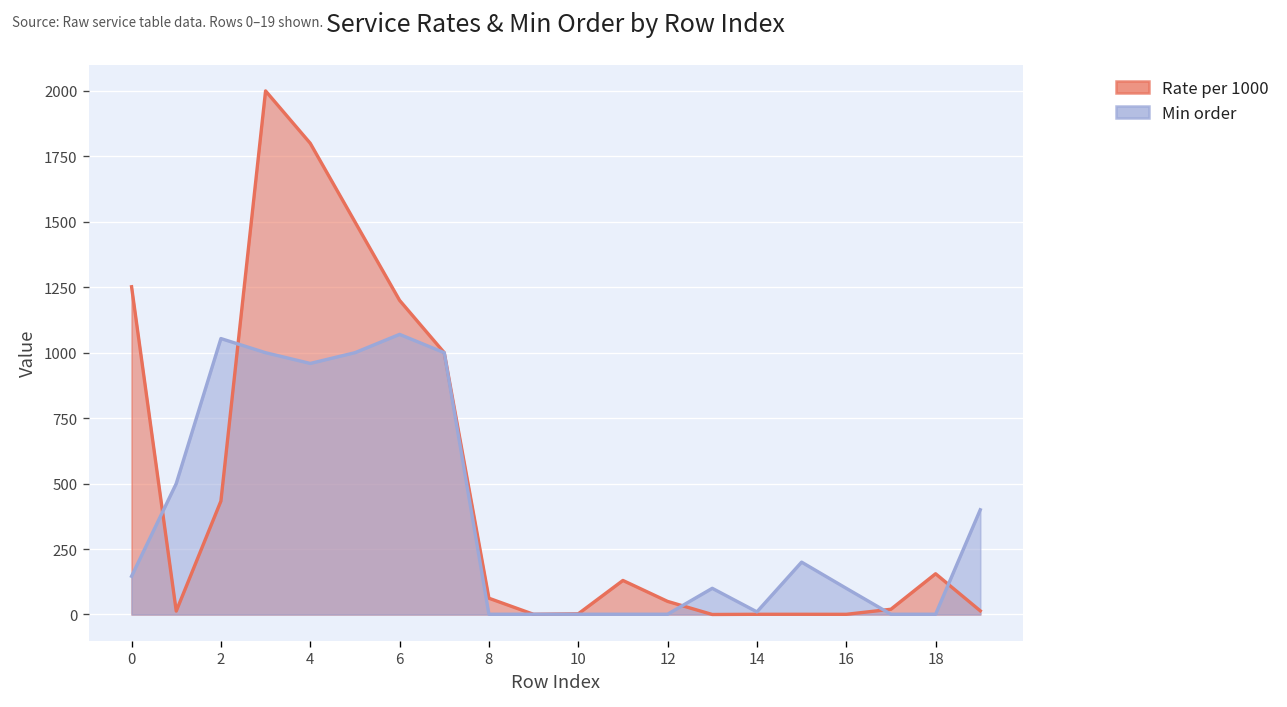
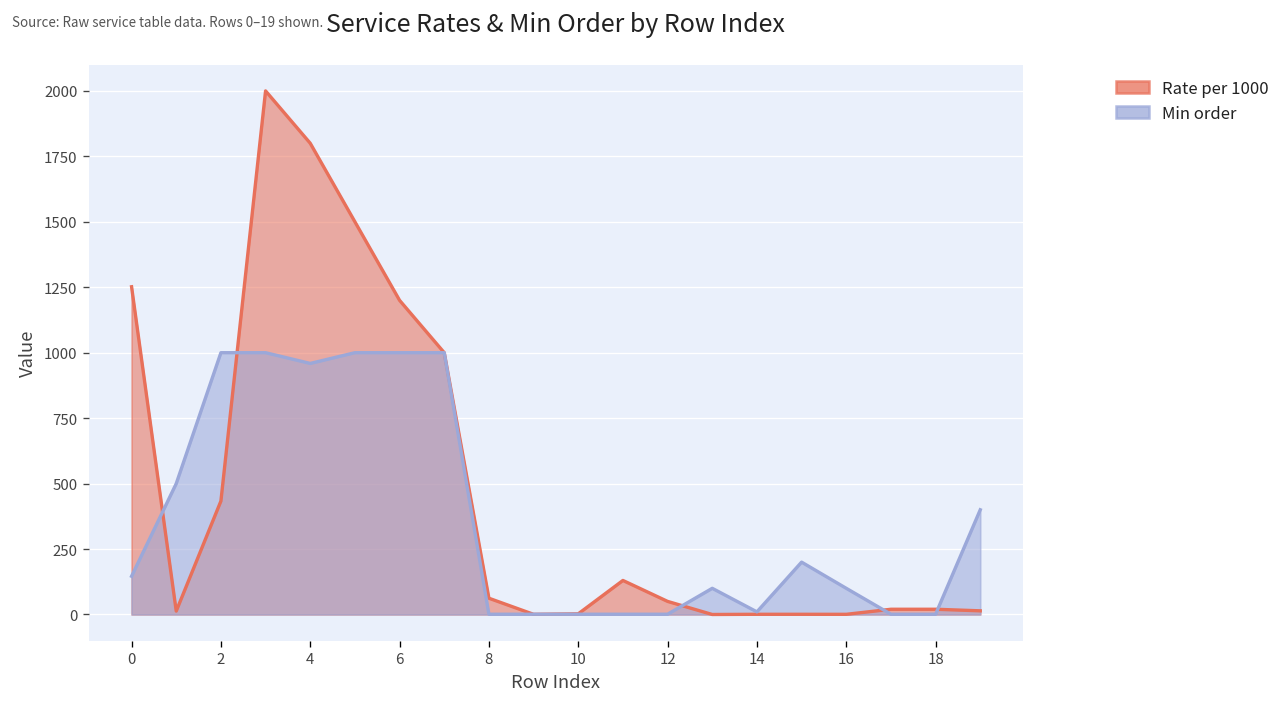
  {
    "Rate per 1000": {
      "0": 1250,
      "2": 430,
      "4": 1800,
      "6": 1200,
      "8": 60,
      "12": 50,
      "16": 0,
-     "18": 160
+     "18": 20
    },
    "Min order": {
      "0": 150,
-     "2": 1050,
+     "2": 1000,
      "4": 960,
-     "6": 1070,
+     "6": 1000,
      "8": 0,
      "12": 0,
      "16": 100,
      "18": 0
    }
  }
